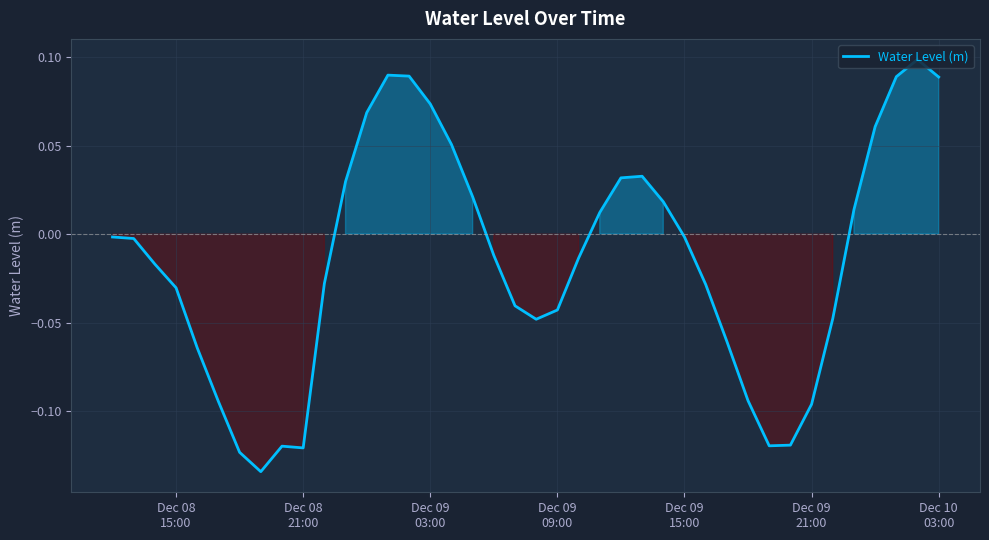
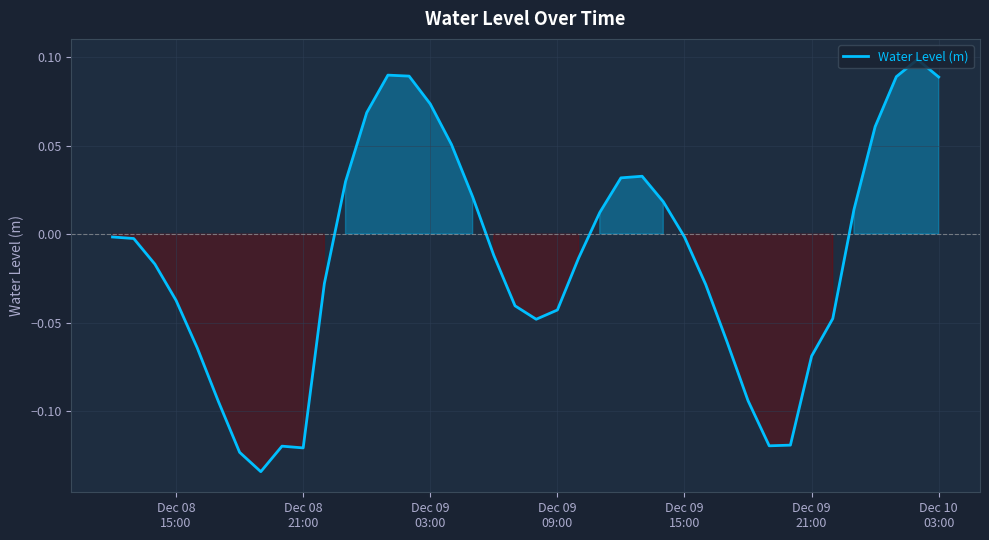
  {
-   "Dec 08 15:00": -0.030,
+   "Dec 08 15:00": -0.037,
    "Dec 08 21:00": -0.121,
    "Dec 09 03:00": 0.074,
    "Dec 09 09:00": -0.043,
    "Dec 09 15:00": -0.002,
-   "Dec 09 21:00": -0.096,
+   "Dec 09 21:00": -0.069,
    "Dec 10 03:00": 0.089
  }
